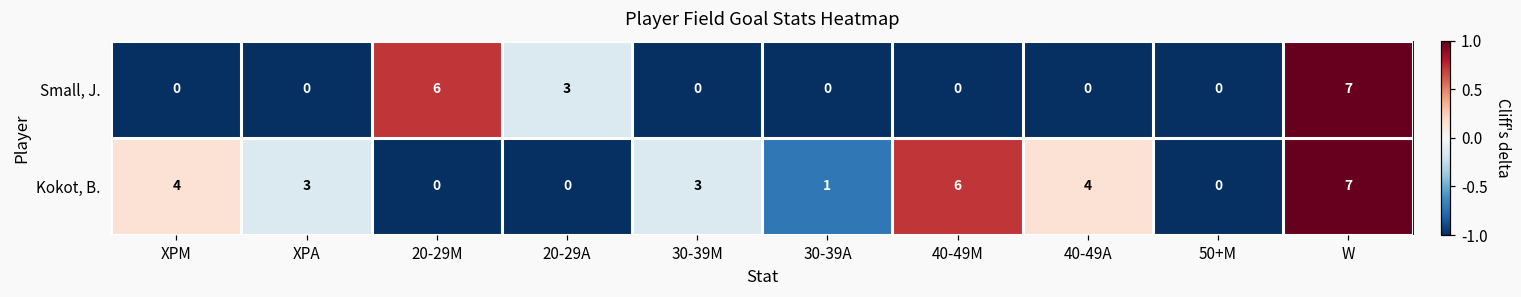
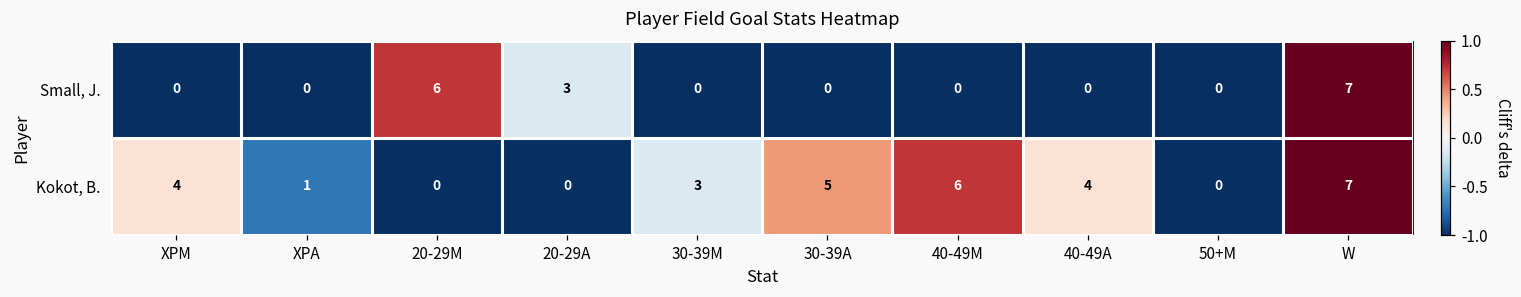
  {
    "Small, J.": {
      "XPM": 0,
      "XPA": 0,
      "20-29M": 6,
      "20-29A": 3,
      "30-39M": 0,
      "30-39A": 0,
      "40-49M": 0,
      "40-49A": 0,
      "50+M": 0,
      "W": 7
    },
    "Kokot, B.": {
      "XPM": 4,
-     "XPA": 3,
+     "XPA": 1,
      "20-29M": 0,
      "20-29A": 0,
      "30-39M": 3,
-     "30-39A": 1,
+     "30-39A": 5,
      "40-49M": 6,
      "40-49A": 4,
      "50+M": 0,
      "W": 7
    }
  }
